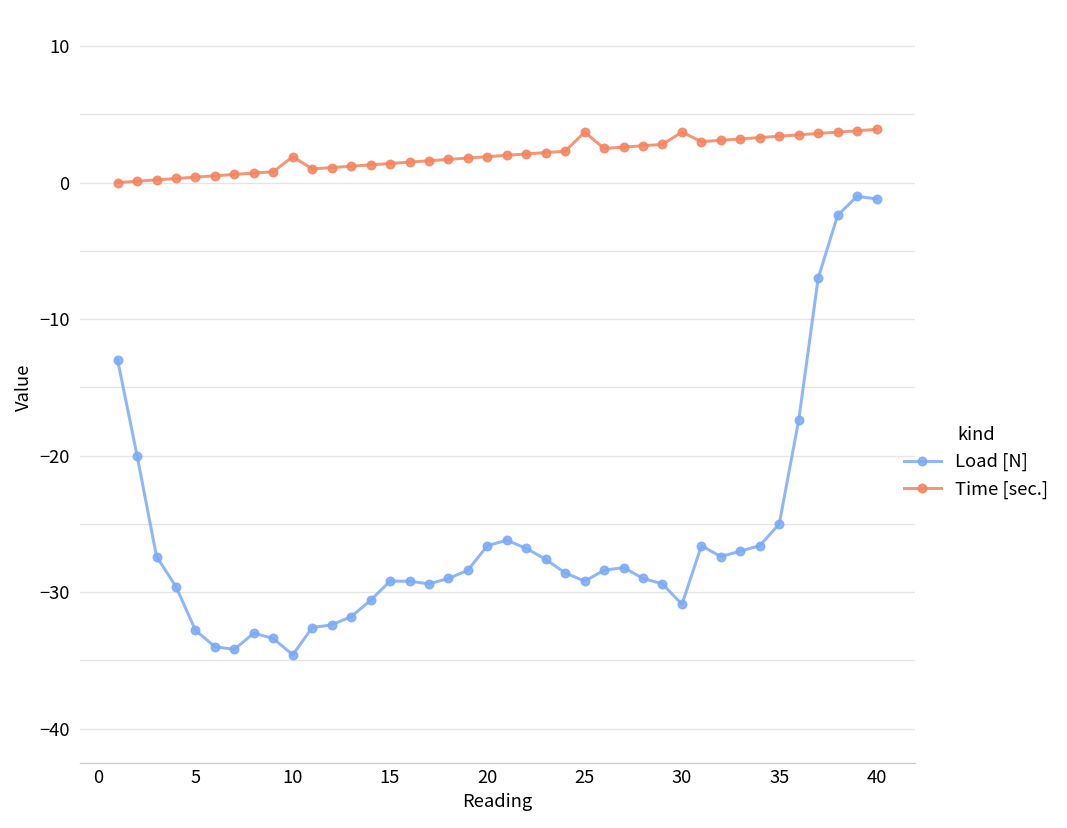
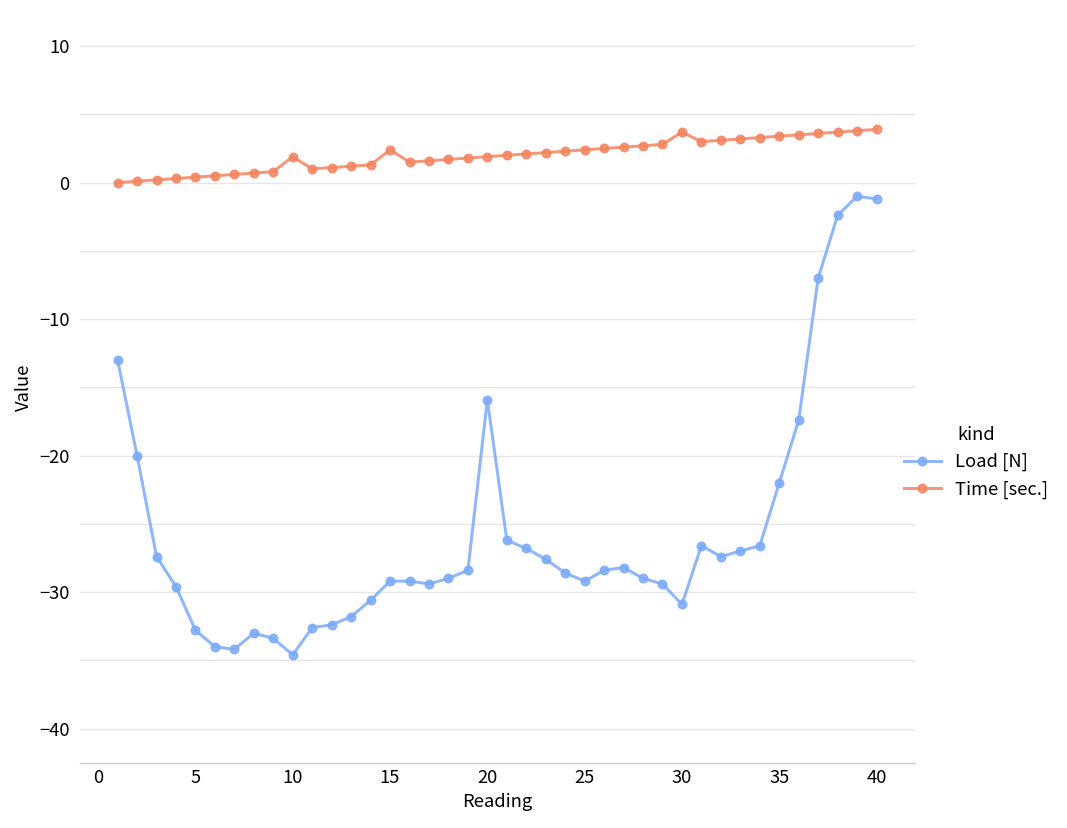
  {
    "Load [N]": {
      "5": -32.8,
      "10": -34.6,
      "15": -29.2,
-     "20": -26.6,
+     "20": -15.9,
      "25": -29.2,
      "30": -30.9,
-     "35": -25,
+     "35": -22,
      "40": -1.2
    },
    "Time [sec.]": {
      "5": 0.4,
      "10": 1.9,
-     "15": 1.4,
+     "15": 2.4,
      "20": 1.9,
-     "25": 3.7,
+     "25": 2.4,
      "30": 3.7,
      "35": 3.4,
      "40": 3.9
    }
  }
